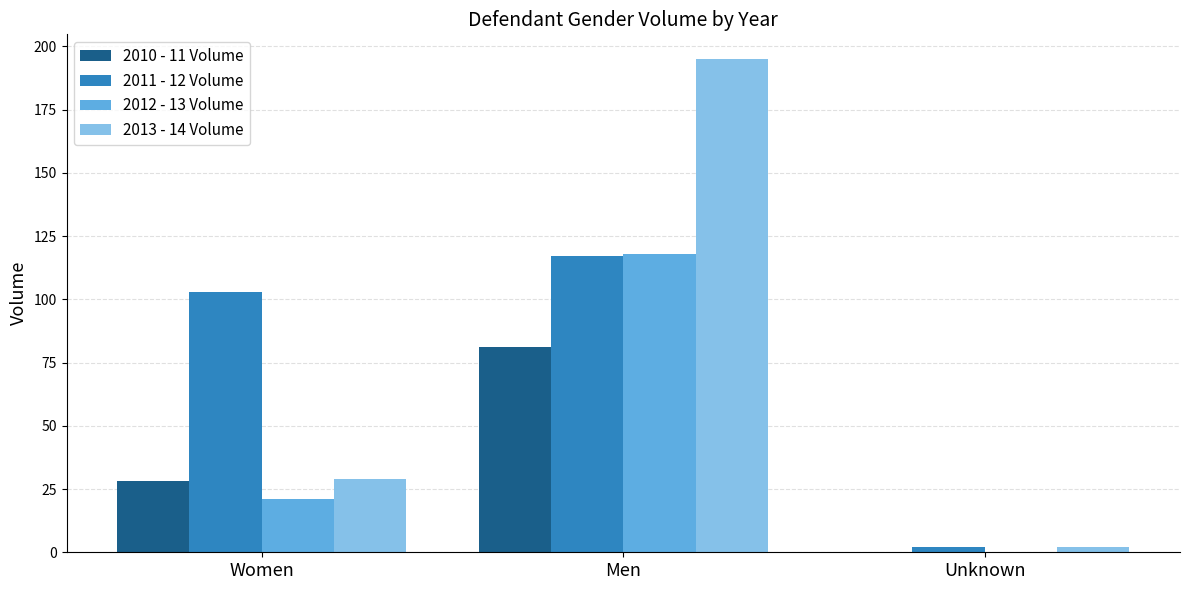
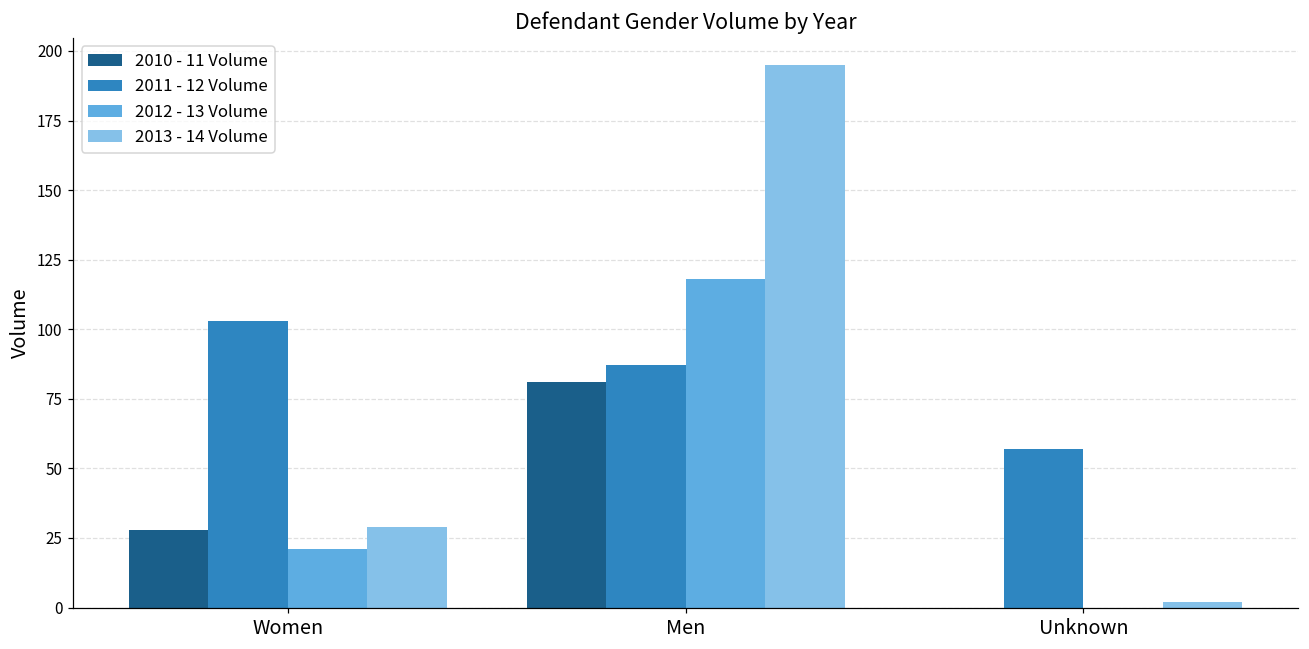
  {
    "2010 - 11 Volume": {
      "Women": 28,
      "Men": 81,
      "Unknown": 0
    },
    "2011 - 12 Volume": {
      "Women": 103,
-     "Men": 117,
-     "Unknown": 2
+     "Men": 87,
+     "Unknown": 57
    }
  }
